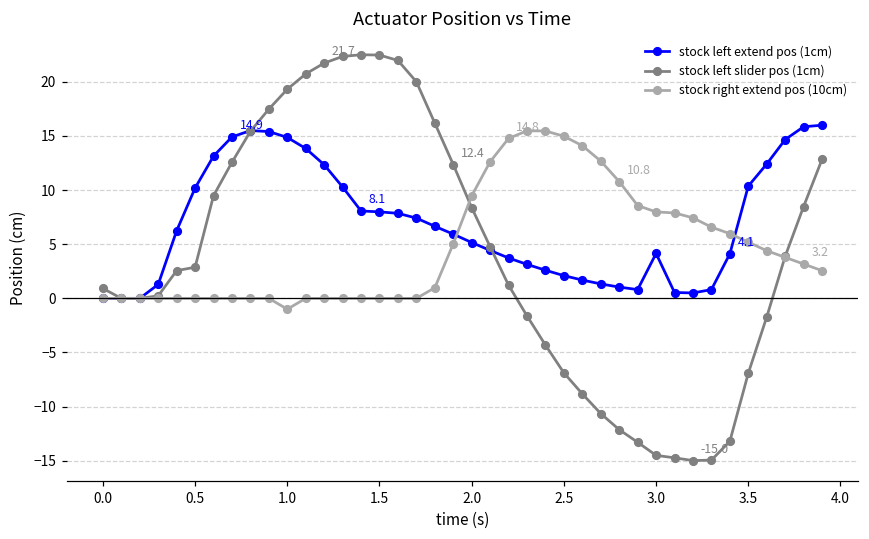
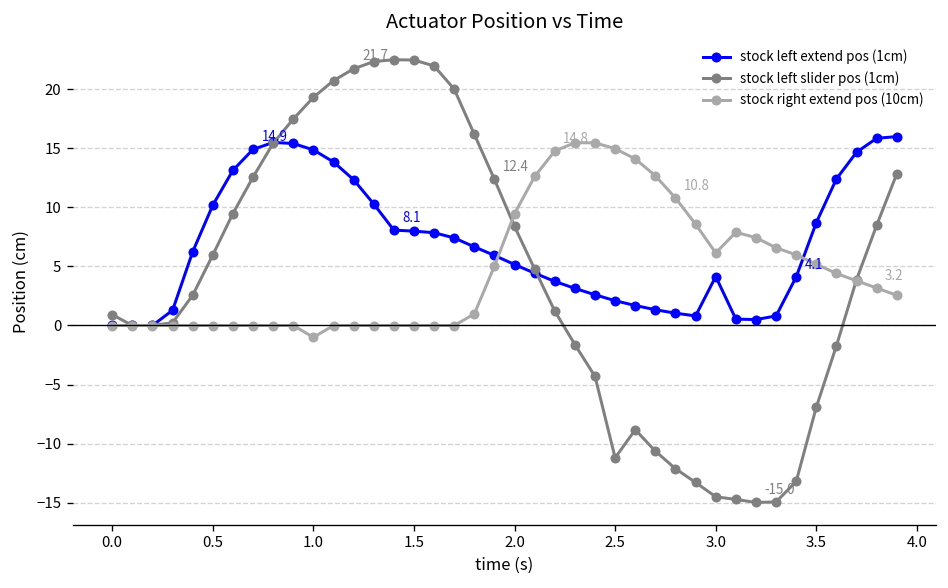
  {
    "stock left extend pos (1cm)": {
      "0.5": 10,
      "2.0": 5,
      "2.5": 2,
      "3.0": 4,
-     "3.5": 10
+     "3.5": 9
    },
    "stock left slider pos (1cm)": {
      "0.0": 1,
-     "0.5": 3,
+     "0.5": 6,
      "1.0": 19,
      "1.5": 22,
      "2.0": 8,
-     "2.5": -7,
+     "2.5": -11,
      "3.0": -15,
      "3.5": -7
    },
    "stock right extend pos (10cm)": {
      "0.5": 0,
      "1.0": -1,
      "1.5": 0,
      "2.0": 9,
      "2.5": 15,
-     "3.0": 8
+     "3.0": 6
    }
  }
